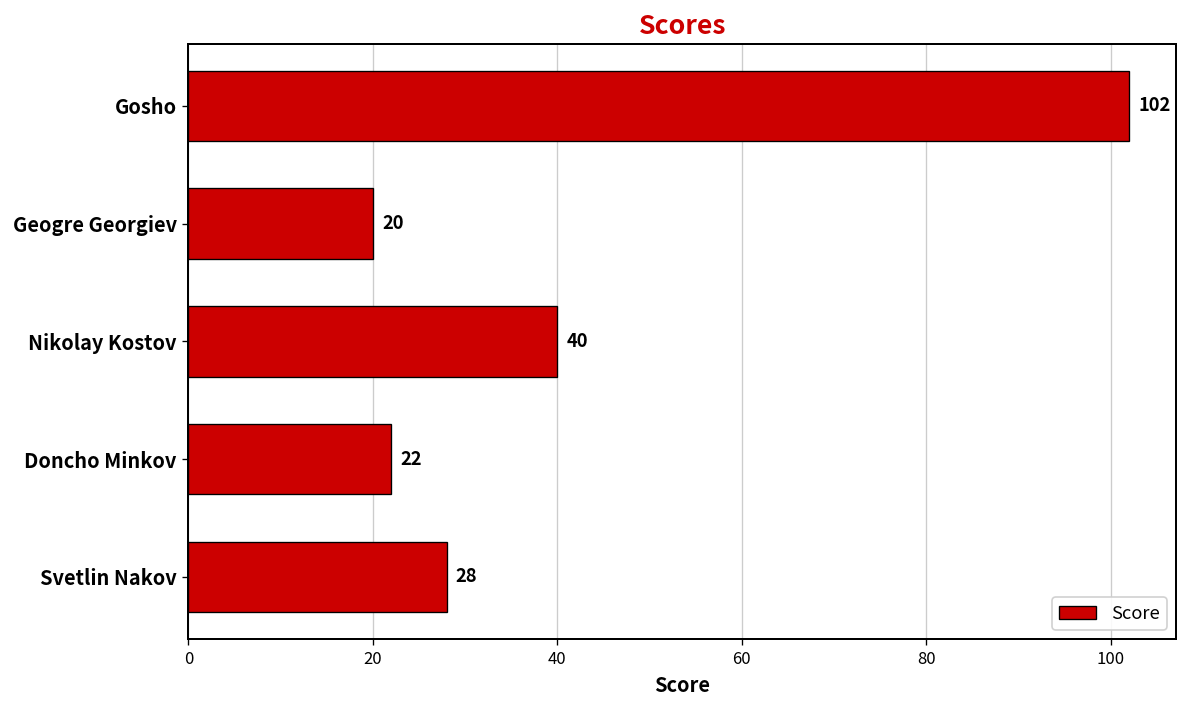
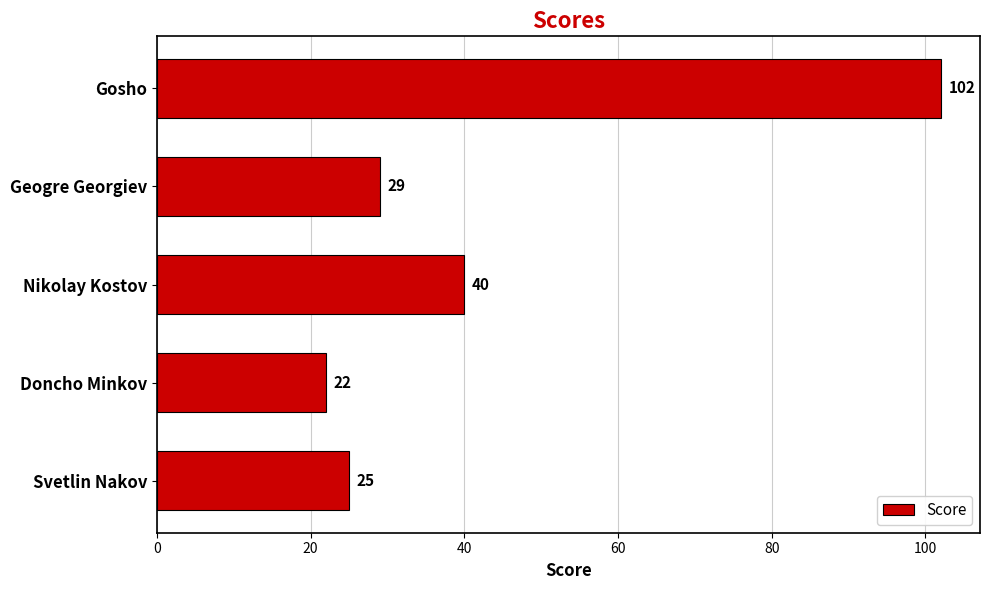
  {
    "Gosho": 102,
-   "Geogre Georgiev": 20,
+   "Geogre Georgiev": 29,
    "Nikolay Kostov": 40,
    "Doncho Minkov": 22,
-   "Svetlin Nakov": 28
+   "Svetlin Nakov": 25
  }
